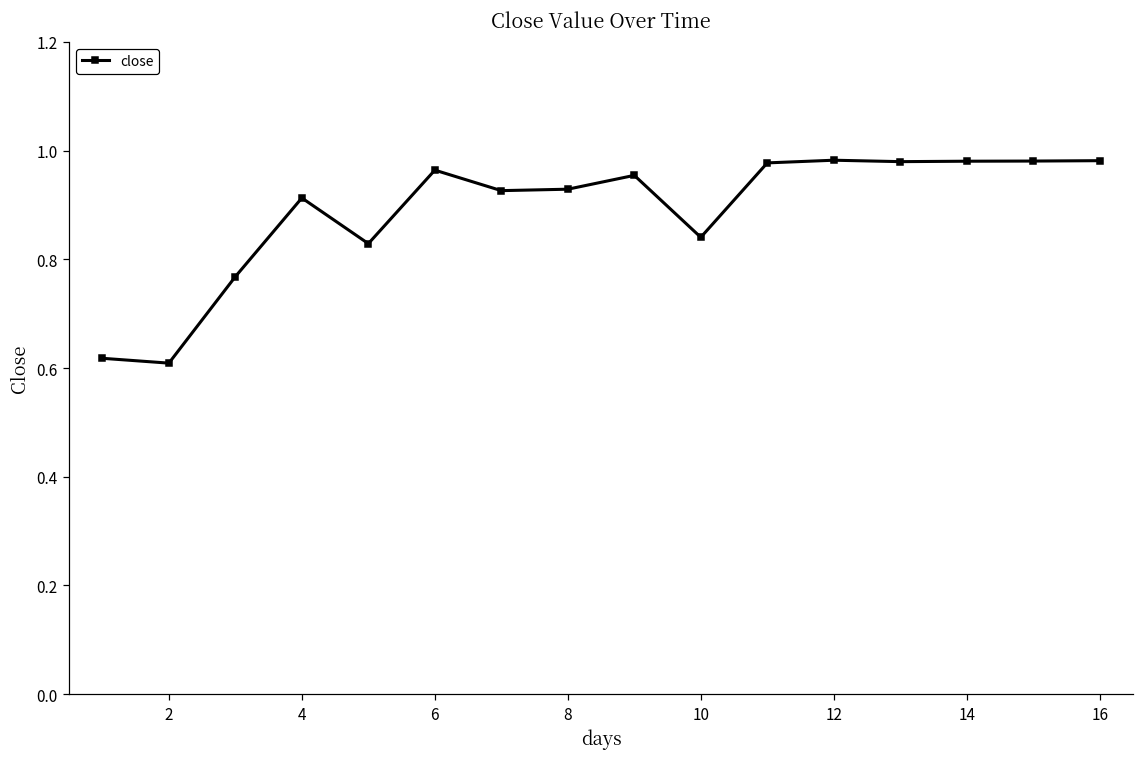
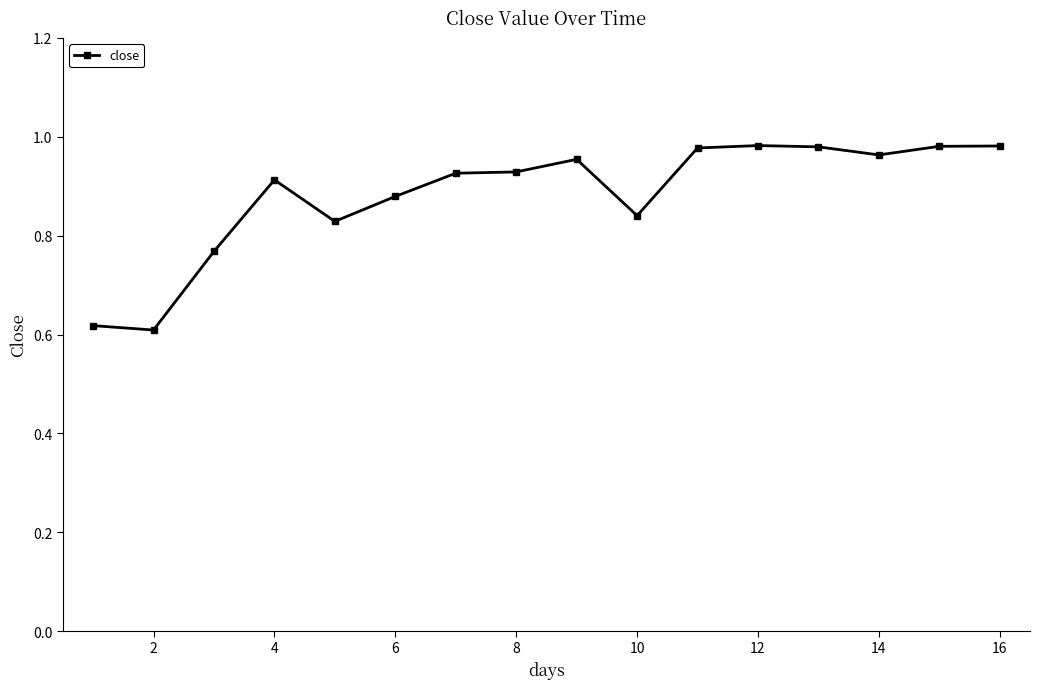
  {
    "2": 0.61,
    "4": 0.91,
-   "6": 0.96,
+   "6": 0.88,
    "8": 0.93,
    "10": 0.84,
    "12": 0.98,
-   "14": 0.98,
+   "14": 0.96,
    "16": 0.98
  }
